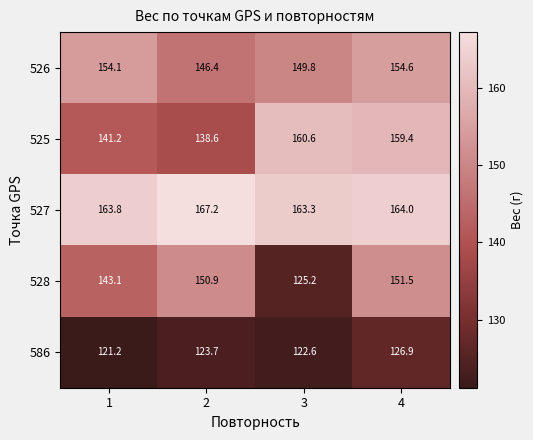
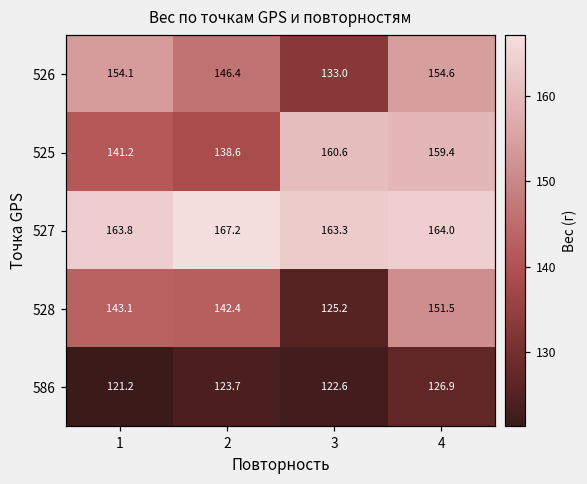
  {
    "526": {
      "1": 154.1,
      "2": 146.4,
-     "3": 149.8,
+     "3": 133.0,
      "4": 154.6
    },
    "525": {
      "1": 141.2,
      "2": 138.6,
      "3": 160.6,
      "4": 159.4
    },
    "527": {
      "1": 163.8,
      "2": 167.2,
      "3": 163.3,
      "4": 164.0
    },
    "528": {
      "1": 143.1,
-     "2": 150.9,
+     "2": 142.4,
      "3": 125.2,
      "4": 151.5
    },
    "586": {
      "1": 121.2,
      "2": 123.7,
      "3": 122.6,
      "4": 126.9
    }
  }
